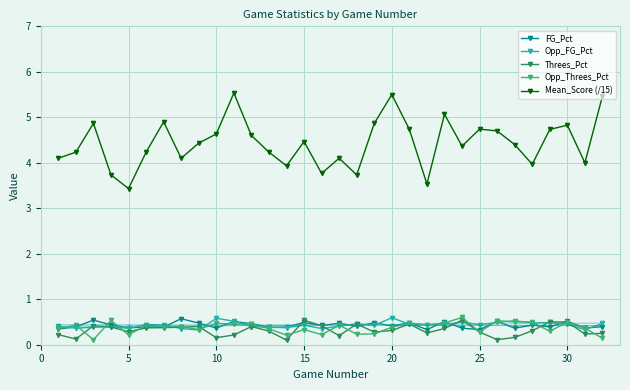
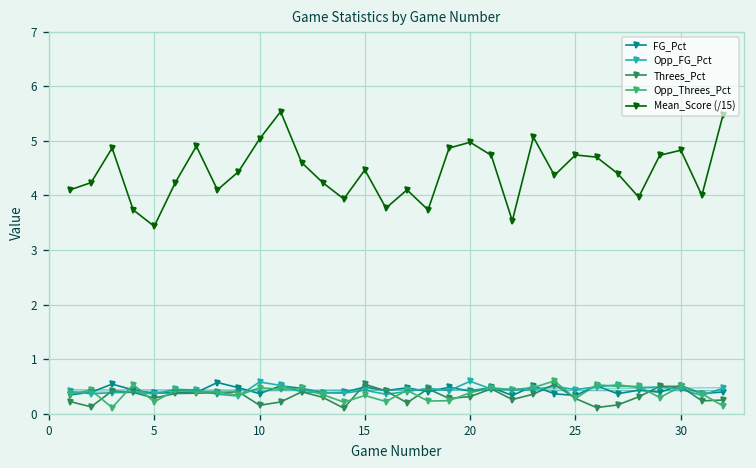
  {
    "Mean_Score (/15)": {
      "5": 3.4,
-     "10": 4.6,
+     "10": 5.0,
      "15": 4.5,
-     "20": 5.5,
+     "20": 5.0,
      "25": 4.7,
      "30": 4.8
    }
  }
